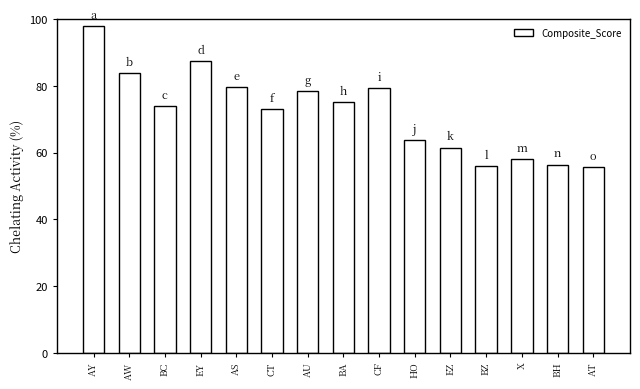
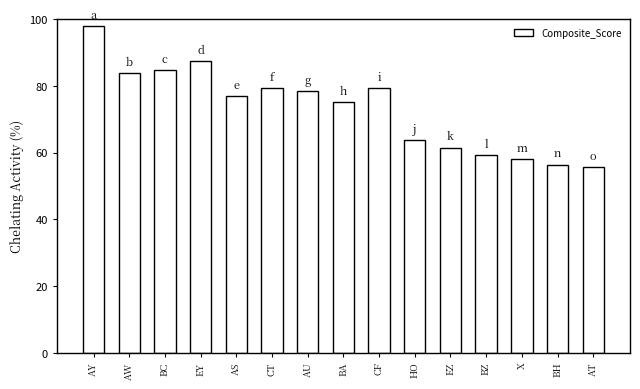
  {
    "AY": 98,
    "AW": 84,
-   "BC": 74,
+   "BC": 85,
    "EY": 87,
-   "AS": 80,
-   "CT": 73,
+   "AS": 77,
+   "CT": 79,
    "AU": 78,
    "BA": 75,
    "CF": 79,
    "HO": 64,
    "EZ": 61,
-   "BZ": 56,
+   "BZ": 59,
    "X": 58,
    "BH": 56,
    "AT": 56
  }
